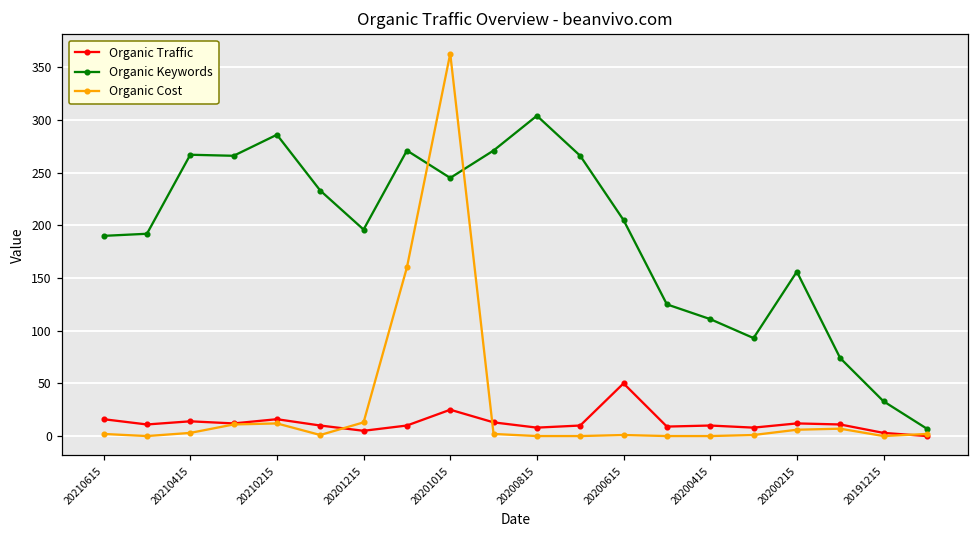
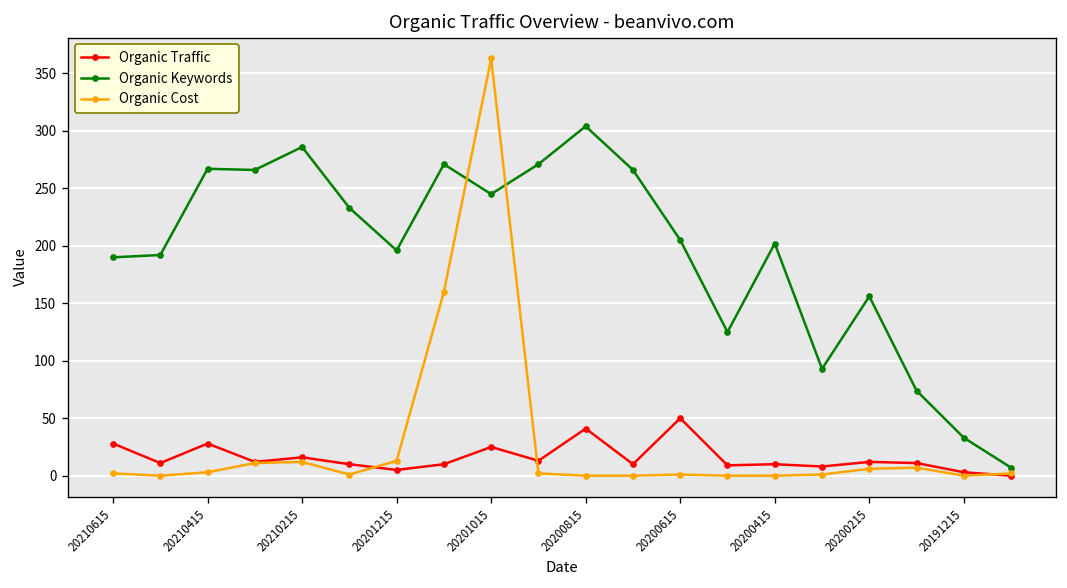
  {
    "Organic Traffic": {
-     "20210615": 20,
-     "20210415": 10,
+     "20210615": 30,
+     "20210415": 30,
      "20210215": 20,
      "20201215": 10,
      "20201015": 30,
-     "20200815": 10,
+     "20200815": 40,
      "20200615": 50,
      "20200415": 10,
      "20200215": 10,
      "20191215": 0
    },
    "Organic Keywords": {
      "20210615": 190,
      "20210415": 270,
      "20210215": 290,
      "20201215": 200,
      "20201015": 250,
      "20200815": 300,
      "20200615": 210,
-     "20200415": 110,
+     "20200415": 200,
      "20200215": 160,
      "20191215": 30
    },
    "Organic Cost": {
      "20210615": 0,
      "20210415": 0,
      "20210215": 10,
      "20201215": 10,
      "20201015": 360,
      "20200815": 0,
      "20200615": 0,
      "20200415": 0,
      "20200215": 10,
      "20191215": 0
    }
  }
